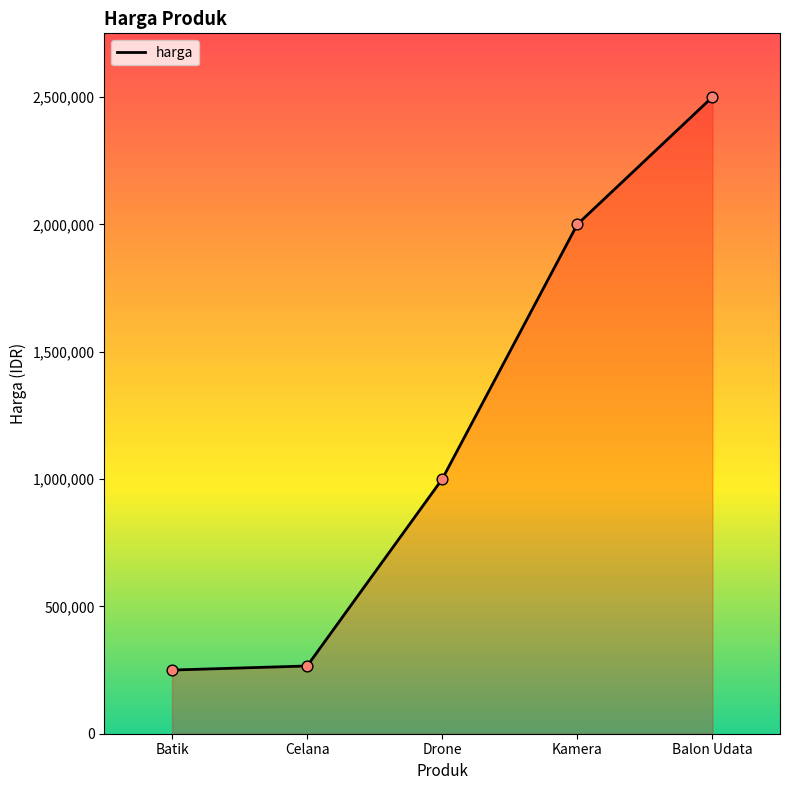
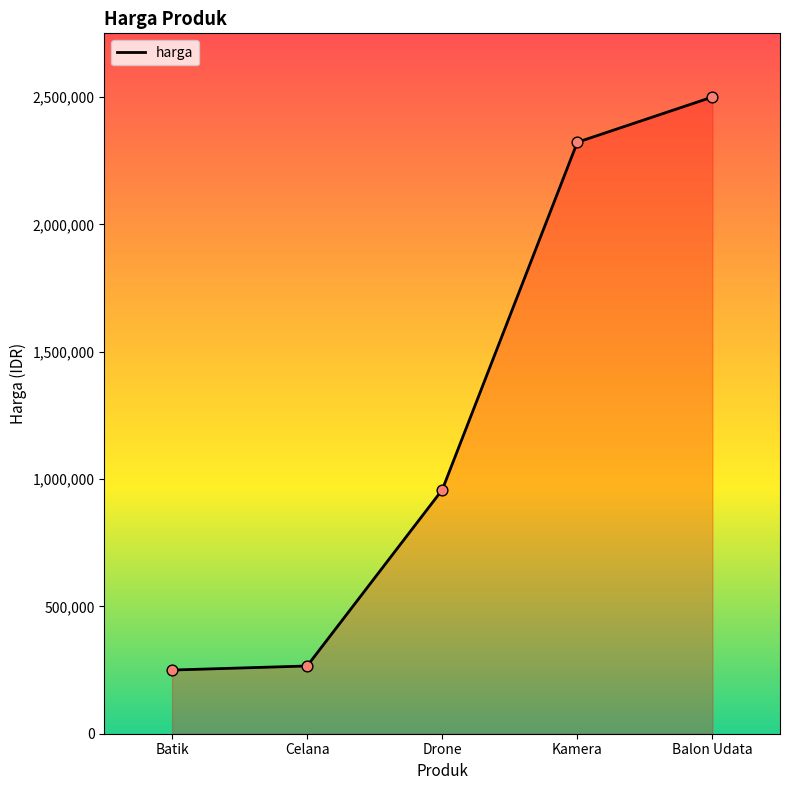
  {
    "Batik": "250,000",
    "Celana": "270,000",
-   "Drone": "1,000,000",
-   "Kamera": "2,000,000",
+   "Drone": "960,000",
+   "Kamera": "2,320,000",
    "Balon Udata": "2,500,000"
  }
